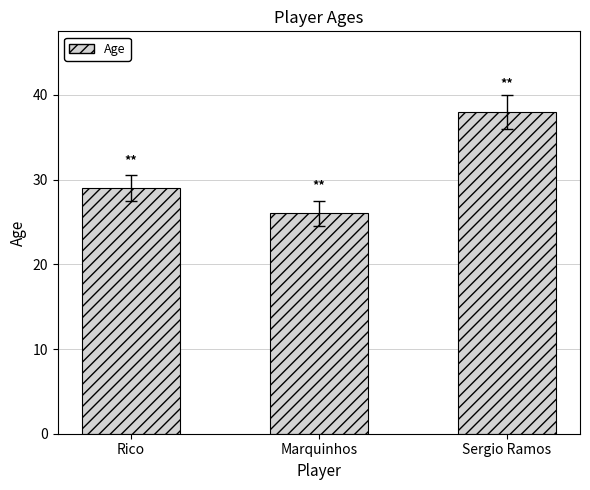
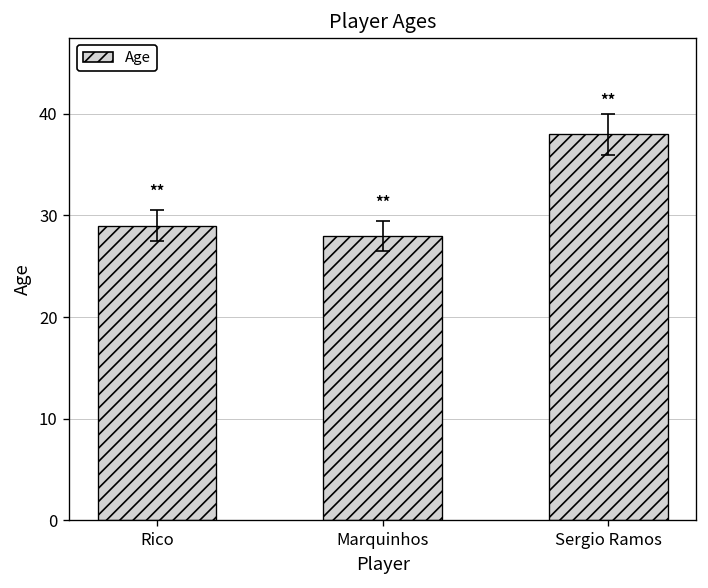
  {
    "Age": {
      "Rico": 29,
-     "Marquinhos": 26,
+     "Marquinhos": 28,
      "Sergio Ramos": 38
    }
  }
